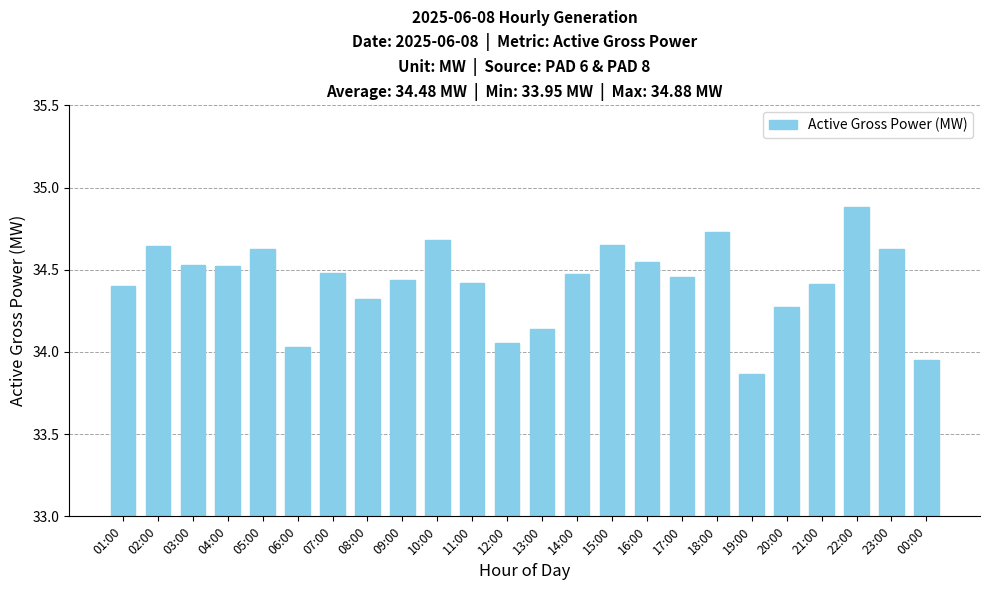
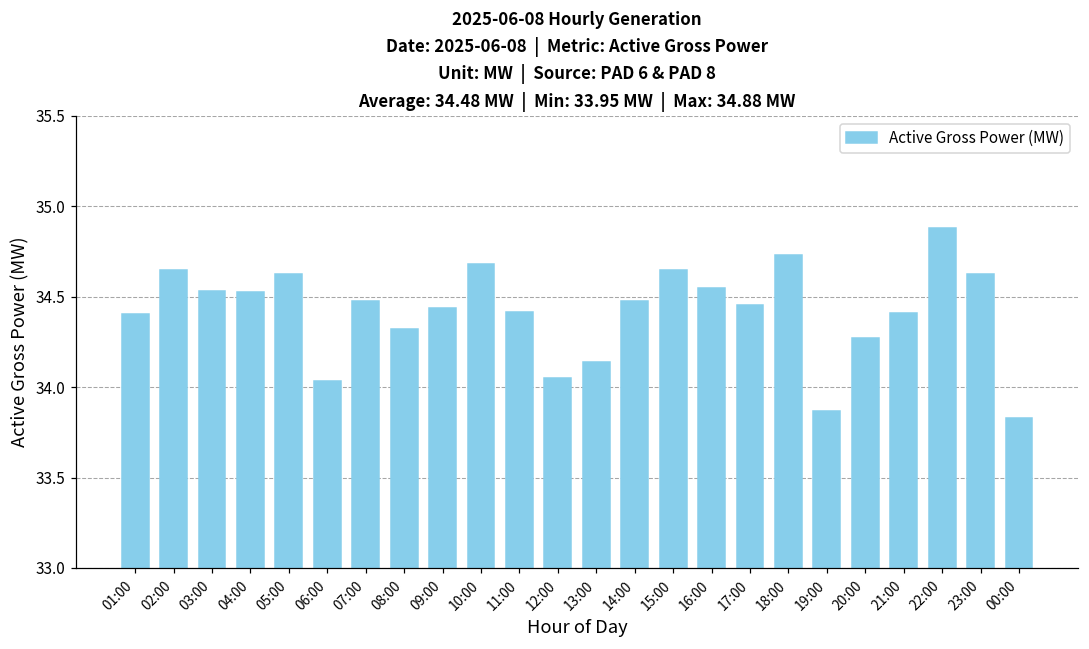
  {
    "01:00": 34.40,
    "02:00": 34.65,
    "03:00": 34.53,
    "04:00": 34.52,
    "05:00": 34.63,
    "06:00": 34.03,
    "07:00": 34.48,
    "08:00": 34.32,
    "09:00": 34.44,
    "10:00": 34.68,
    "11:00": 34.42,
    "12:00": 34.05,
    "13:00": 34.14,
    "14:00": 34.47,
    "15:00": 34.65,
    "16:00": 34.55,
    "17:00": 34.46,
    "18:00": 34.73,
    "19:00": 33.87,
    "20:00": 34.27,
    "21:00": 34.41,
    "22:00": 34.88,
    "23:00": 34.62,
-   "00:00": 33.95
+   "00:00": 33.83
  }
